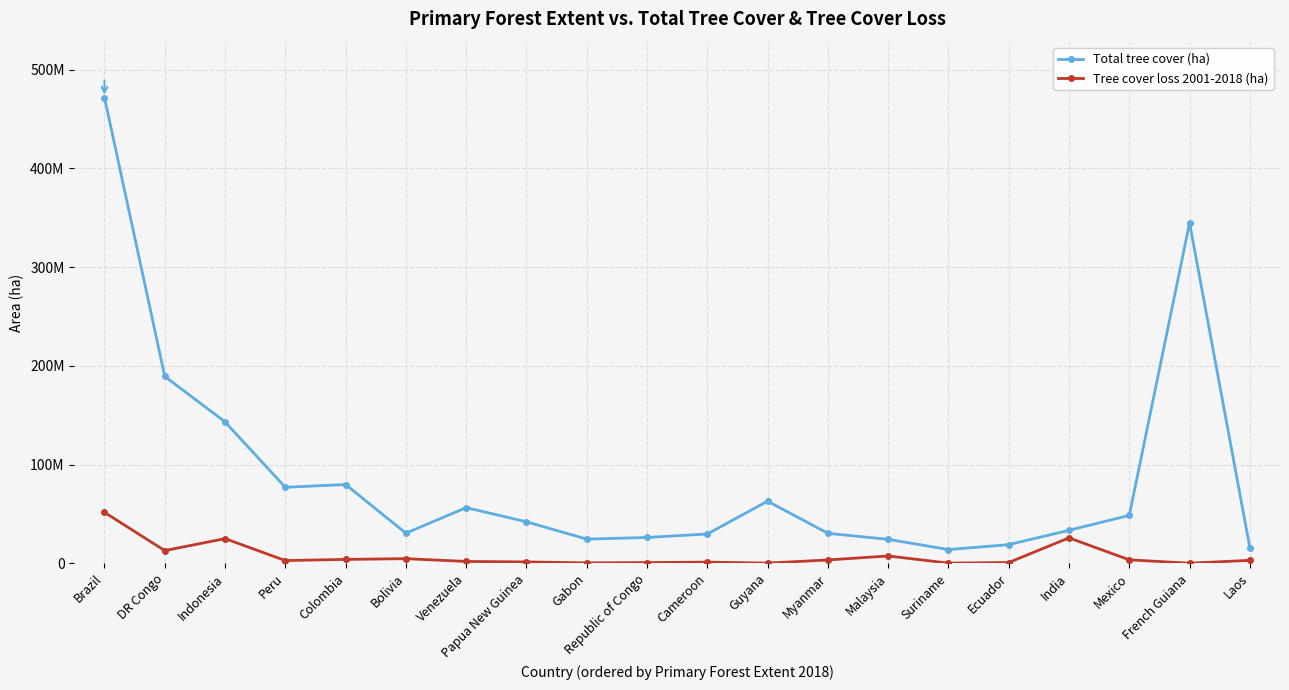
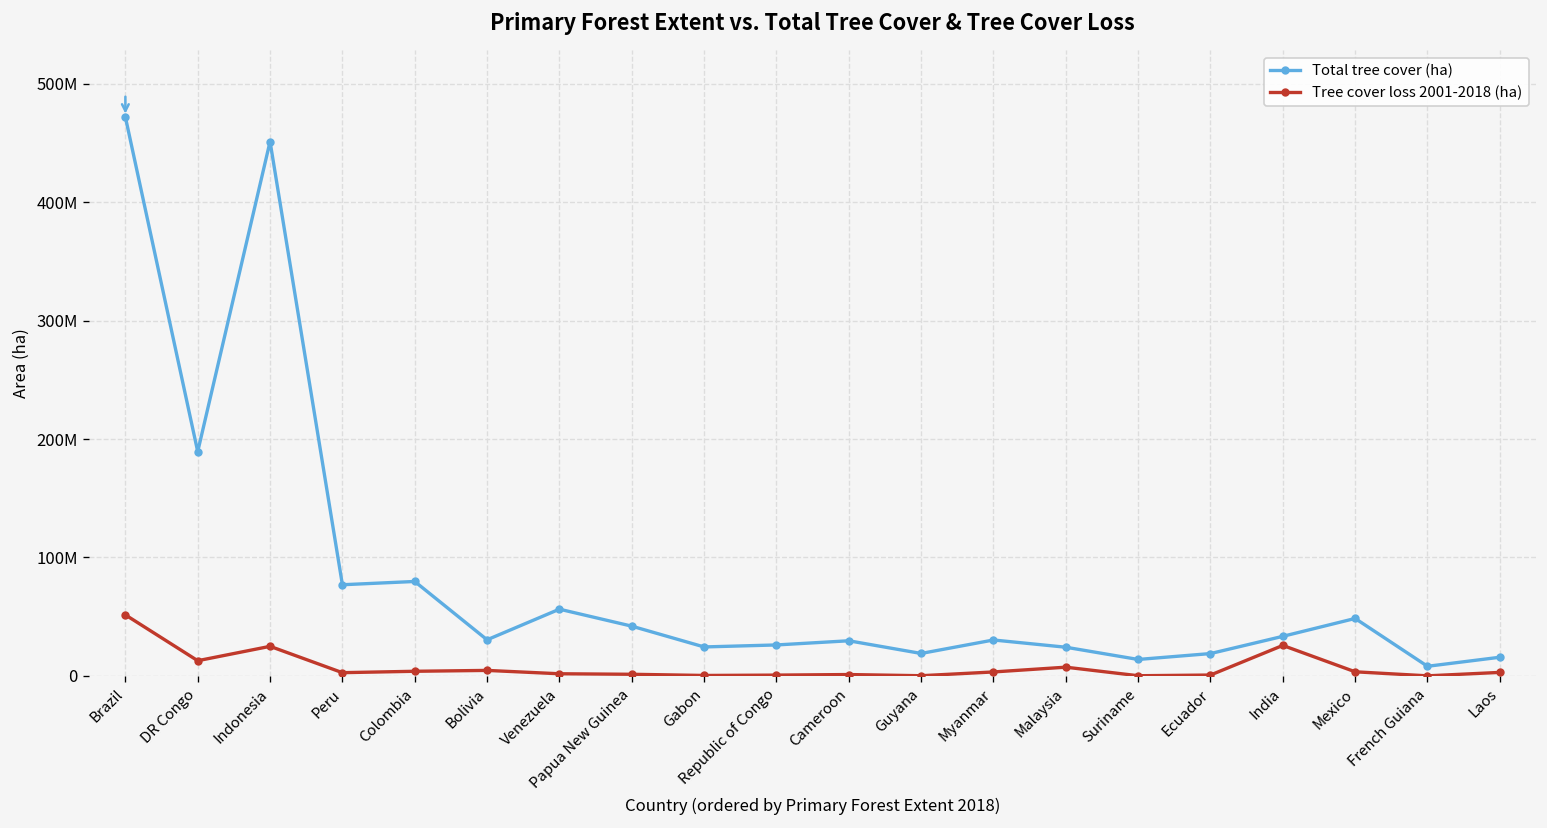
  {
    "Total tree cover (ha)": {
      "Brazil": 470000000,
      "DR Congo": 190000000,
-     "Indonesia": 140000000,
+     "Indonesia": 450000000,
      "Peru": 80000000,
      "Colombia": 80000000,
      "Bolivia": 30000000,
      "Venezuela": 60000000,
      "Papua New Guinea": 40000000,
      "Gabon": 20000000,
      "Republic of Congo": 30000000,
      "Cameroon": 30000000,
-     "Guyana": 60000000,
+     "Guyana": 20000000,
      "Myanmar": 30000000,
      "Malaysia": 20000000,
      "Suriname": 10000000,
      "Ecuador": 20000000,
      "India": 30000000,
      "Mexico": 50000000,
-     "French Guiana": 340000000,
+     "French Guiana": 10000000,
      "Laos": 20000000
    },
    "Tree cover loss 2001-2018 (ha)": {
      "Brazil": 50000000,
      "DR Congo": 10000000,
      "Indonesia": 20000000,
      "Peru": 0,
      "Colombia": 0,
      "Bolivia": 0,
      "Venezuela": 0,
      "Papua New Guinea": 0,
      "Gabon": 0,
      "Republic of Congo": 0,
      "Cameroon": 0,
      "Guyana": 0,
      "Myanmar": 0,
      "Malaysia": 10000000,
      "Suriname": 0,
      "Ecuador": 0,
      "India": 30000000,
      "Mexico": 0,
      "French Guiana": 0,
      "Laos": 0
    }
  }
